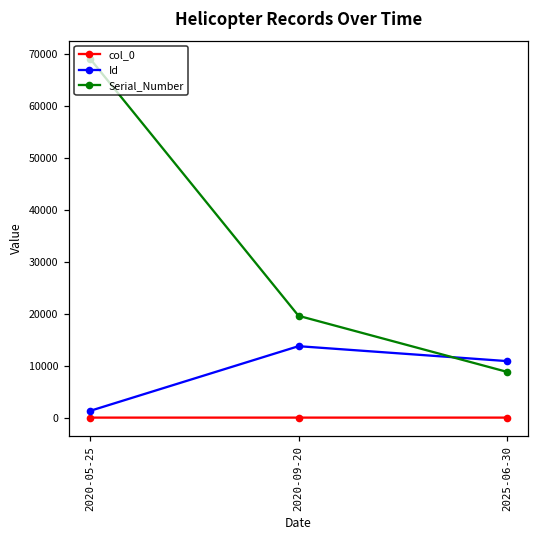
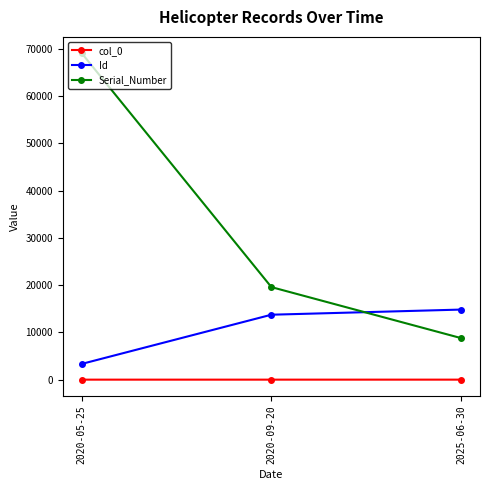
  {
    "col_0": {
      "2020-05-25": 0,
      "2020-09-20": 0,
      "2025-06-30": 0
    },
    "Id": {
-     "2020-05-25": 1000,
+     "2020-05-25": 3000,
      "2020-09-20": 14000,
-     "2025-06-30": 11000
+     "2025-06-30": 15000
    },
    "Serial_Number": {
      "2020-09-20": 20000,
      "2025-06-30": 9000
    }
  }
